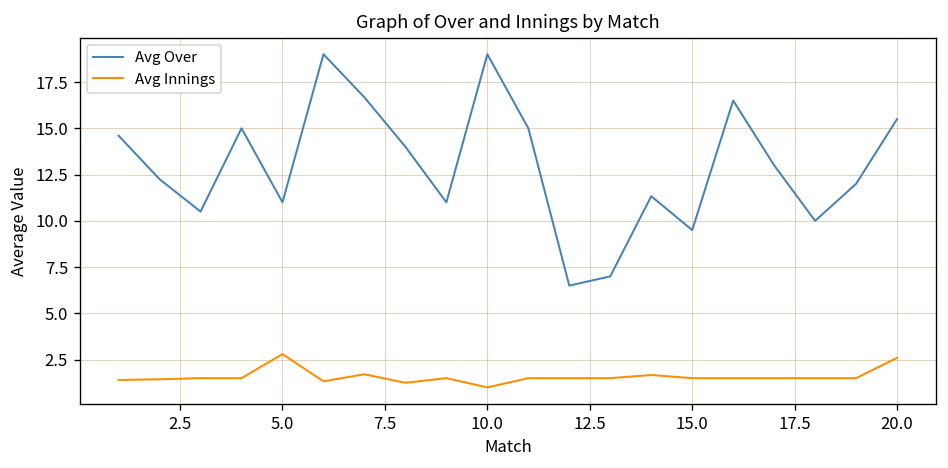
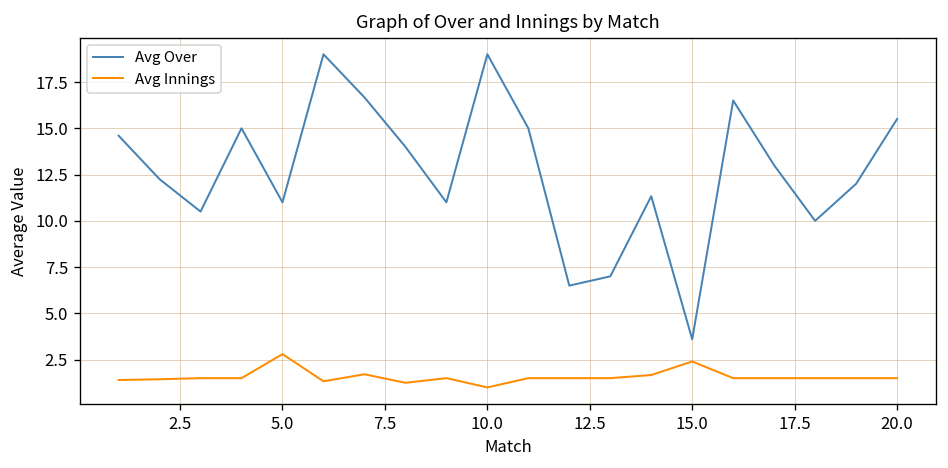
  {
    "Avg Over": {
      "5.0": 11.0,
      "10.0": 19.0,
-     "15.0": 9.5,
+     "15.0": 3.6,
      "20.0": 15.5
    },
    "Avg Innings": {
      "5.0": 2.8,
      "10.0": 1.0,
-     "15.0": 1.5,
-     "20.0": 2.6
+     "15.0": 2.4,
+     "20.0": 1.5
    }
  }
